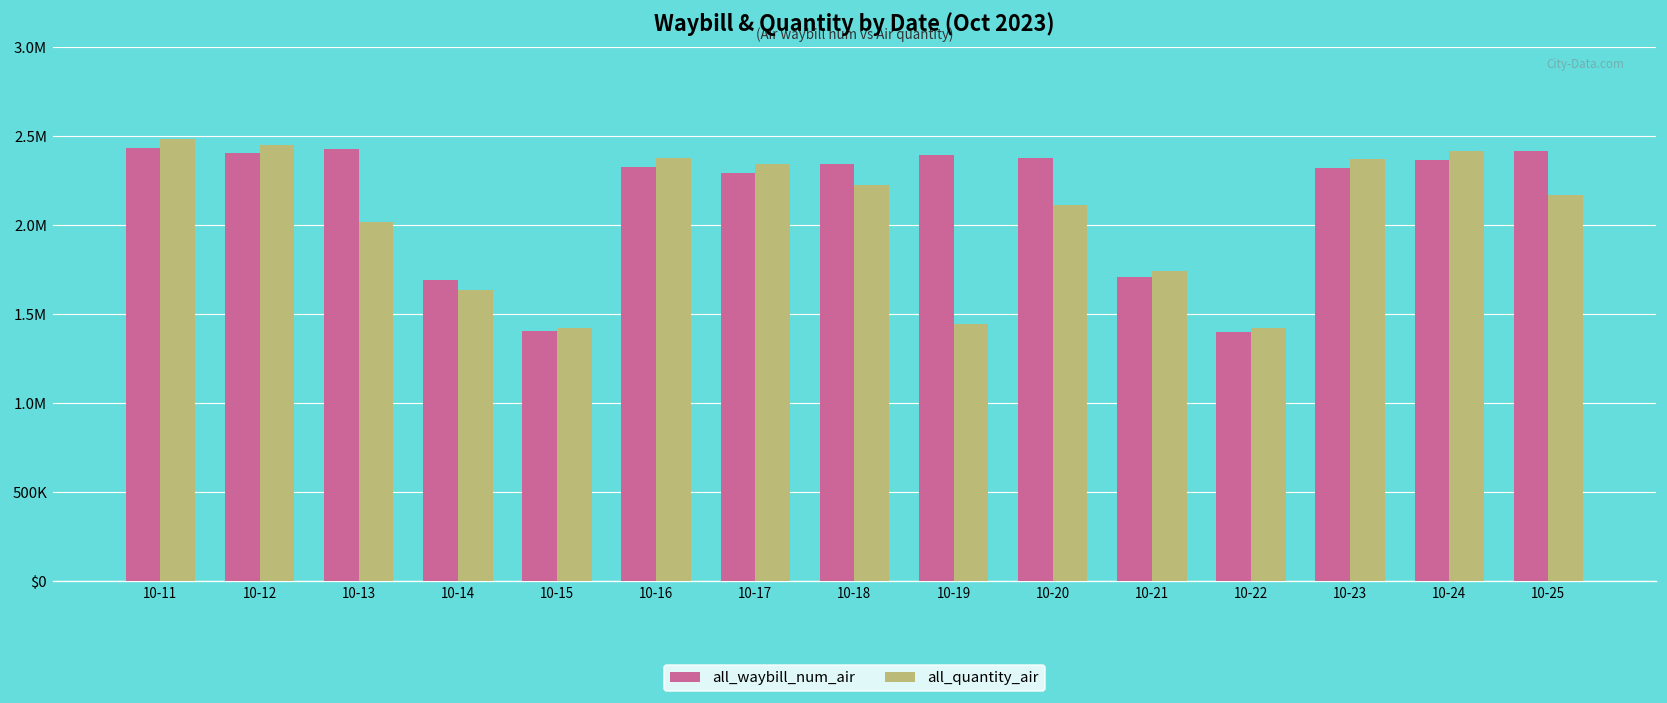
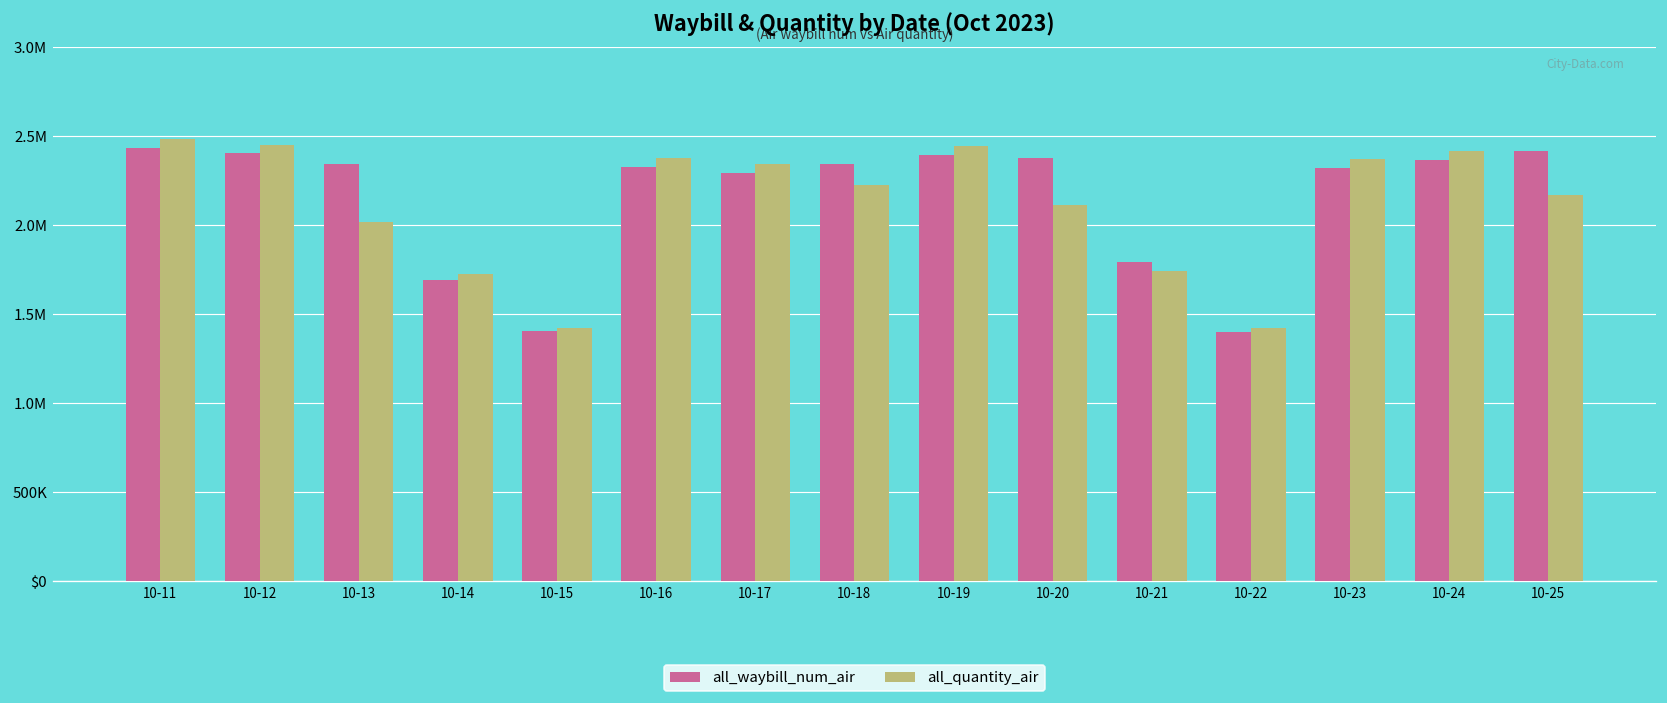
  {
    "all_waybill_num_air": {
      "10-11": 2440000,
      "10-12": 2400000,
-     "10-13": 2430000,
+     "10-13": 2350000,
      "10-14": 1690000,
      "10-15": 1400000,
      "10-16": 2330000,
      "10-17": 2290000,
      "10-18": 2350000,
      "10-19": 2390000,
      "10-20": 2380000,
-     "10-21": 1710000,
+     "10-21": 1790000,
      "10-22": 1400000,
      "10-23": 2320000,
      "10-24": 2370000,
      "10-25": 2420000
    },
    "all_quantity_air": {
      "10-11": 2480000,
      "10-12": 2450000,
      "10-13": 2020000,
-     "10-14": 1630000,
+     "10-14": 1720000,
      "10-15": 1420000,
      "10-16": 2380000,
      "10-17": 2350000,
      "10-18": 2220000,
-     "10-19": 1440000,
+     "10-19": 2440000,
      "10-20": 2120000,
      "10-21": 1740000,
      "10-22": 1420000,
      "10-23": 2370000,
      "10-24": 2420000,
      "10-25": 2170000
    }
  }
